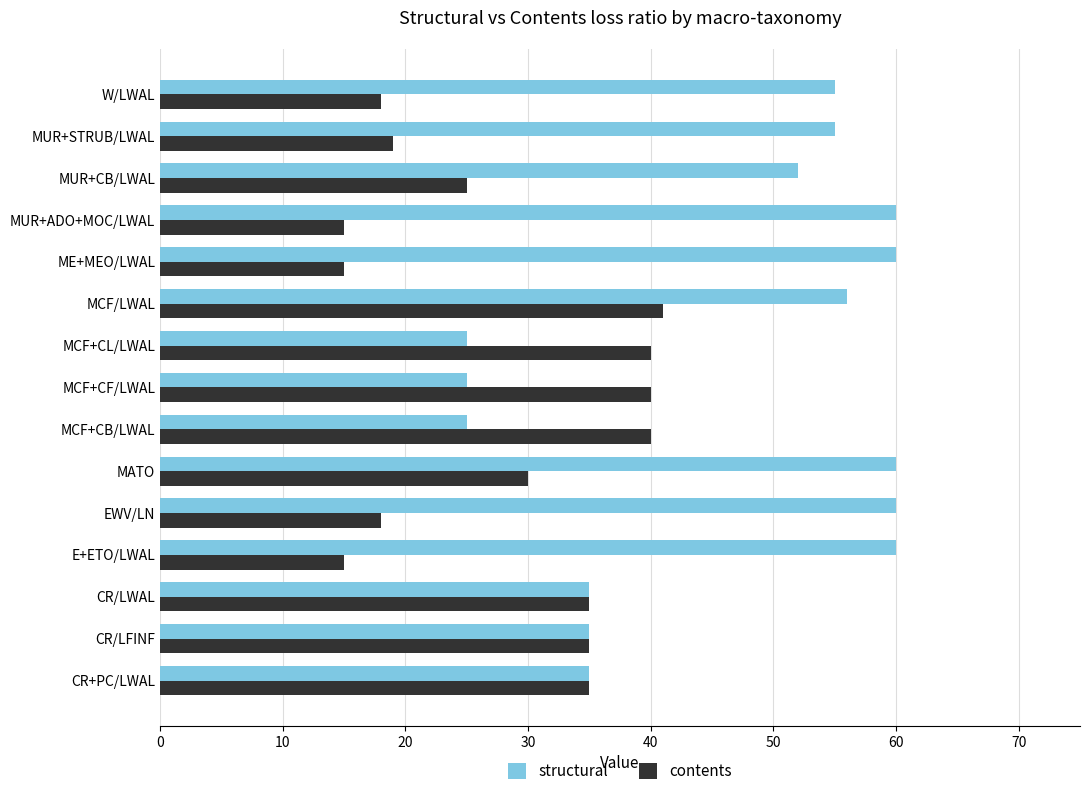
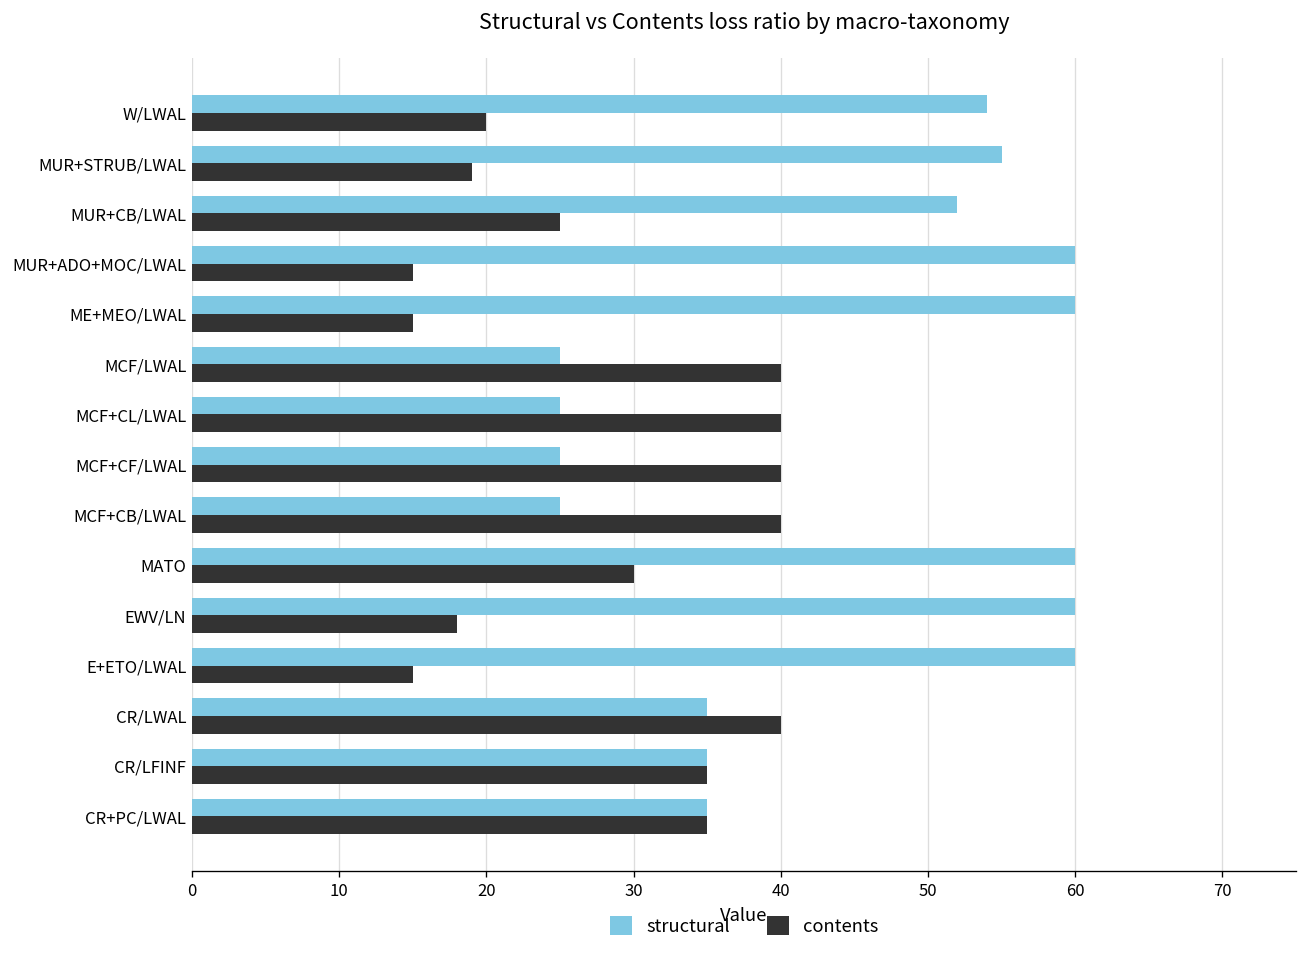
  {
    "structural": {
-     "W/LWAL": 55,
+     "W/LWAL": 54,
      "MUR+STRUB/LWAL": 55,
      "MUR+CB/LWAL": 52,
      "MUR+ADO+MOC/LWAL": 60,
      "ME+MEO/LWAL": 60,
-     "MCF/LWAL": 56,
+     "MCF/LWAL": 25,
      "MCF+CL/LWAL": 25,
      "MCF+CF/LWAL": 25,
      "MCF+CB/LWAL": 25,
      "MATO": 60,
      "EWV/LN": 60,
      "E+ETO/LWAL": 60,
      "CR/LWAL": 35,
      "CR/LFINF": 35,
      "CR+PC/LWAL": 35
    },
    "contents": {
-     "W/LWAL": 18,
+     "W/LWAL": 20,
      "MUR+STRUB/LWAL": 19,
      "MUR+CB/LWAL": 25,
      "MUR+ADO+MOC/LWAL": 15,
      "ME+MEO/LWAL": 15,
-     "MCF/LWAL": 41,
+     "MCF/LWAL": 40,
      "MCF+CL/LWAL": 40,
      "MCF+CF/LWAL": 40,
      "MCF+CB/LWAL": 40,
      "MATO": 30,
      "EWV/LN": 18,
      "E+ETO/LWAL": 15,
-     "CR/LWAL": 35,
+     "CR/LWAL": 40,
      "CR/LFINF": 35,
      "CR+PC/LWAL": 35
    }
  }
